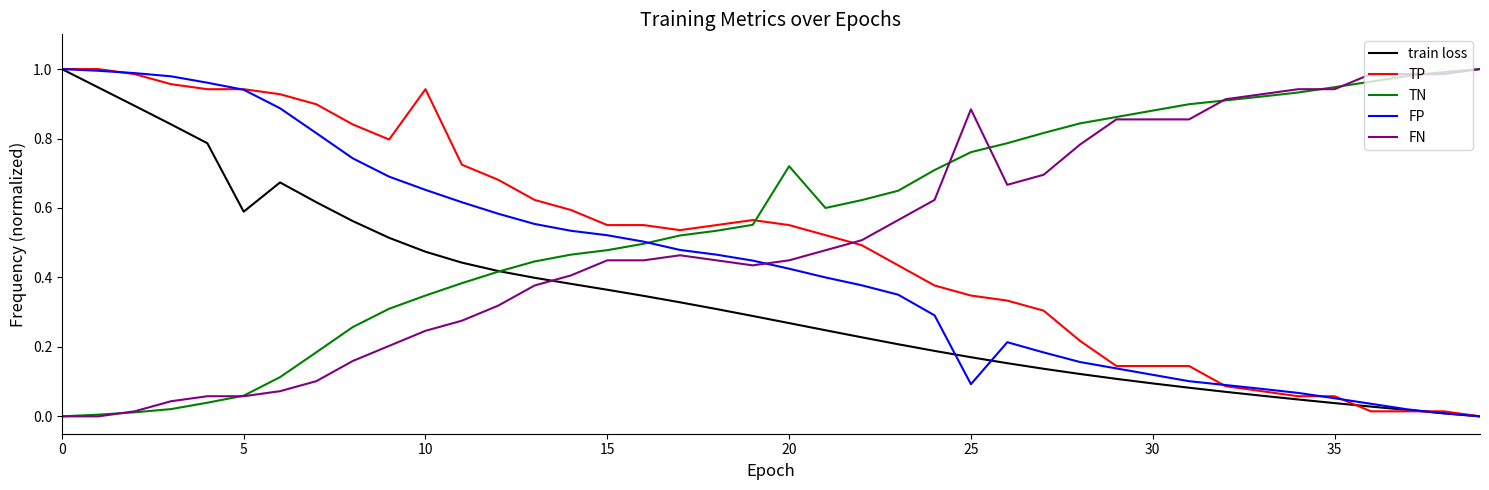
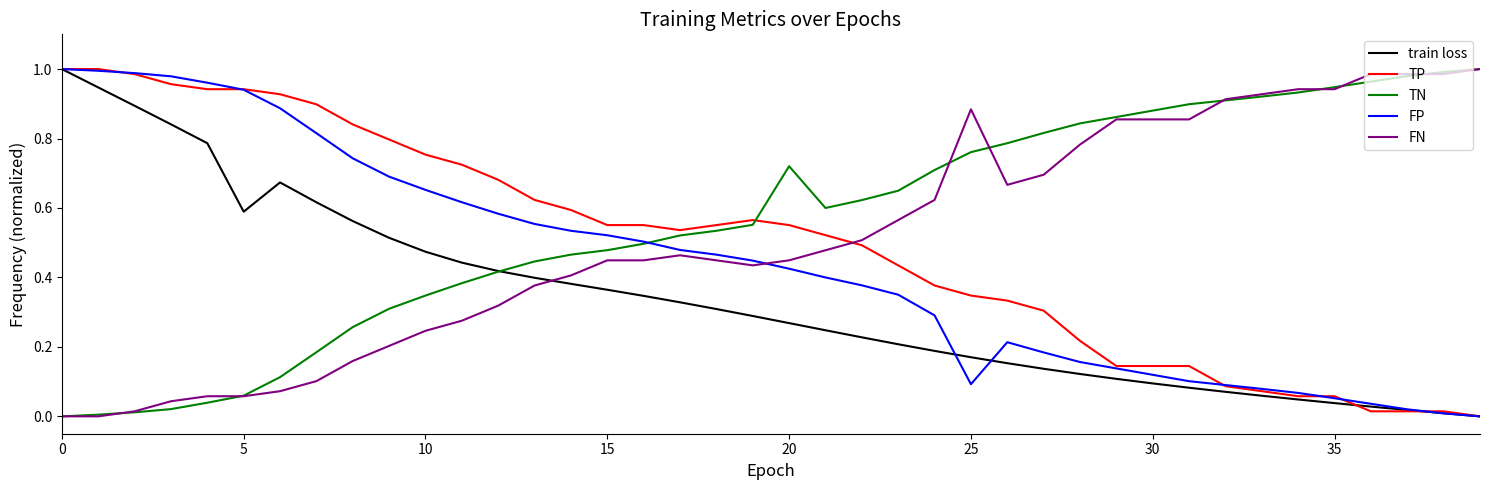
  {
    "train loss": {
      "5": 0.59,
      "10": 0.47,
      "15": 0.36,
      "20": 0.27,
      "25": 0.17,
      "30": 0.09,
      "35": 0.04
    },
    "TP": {
-     "10": 0.94,
+     "10": 0.75,
      "15": 0.55,
      "20": 0.55,
      "25": 0.35,
      "30": 0.14
    },
    "TN": {
      "10": 0.35,
      "15": 0.48,
      "20": 0.72,
      "25": 0.76,
      "30": 0.88
    },
    "FP": {
      "10": 0.65,
      "15": 0.52,
      "20": 0.43,
      "25": 0.09,
      "30": 0.12
    },
    "FN": {
      "10": 0.25,
      "15": 0.45,
      "20": 0.45,
      "25": 0.88,
      "30": 0.86
    }
  }
